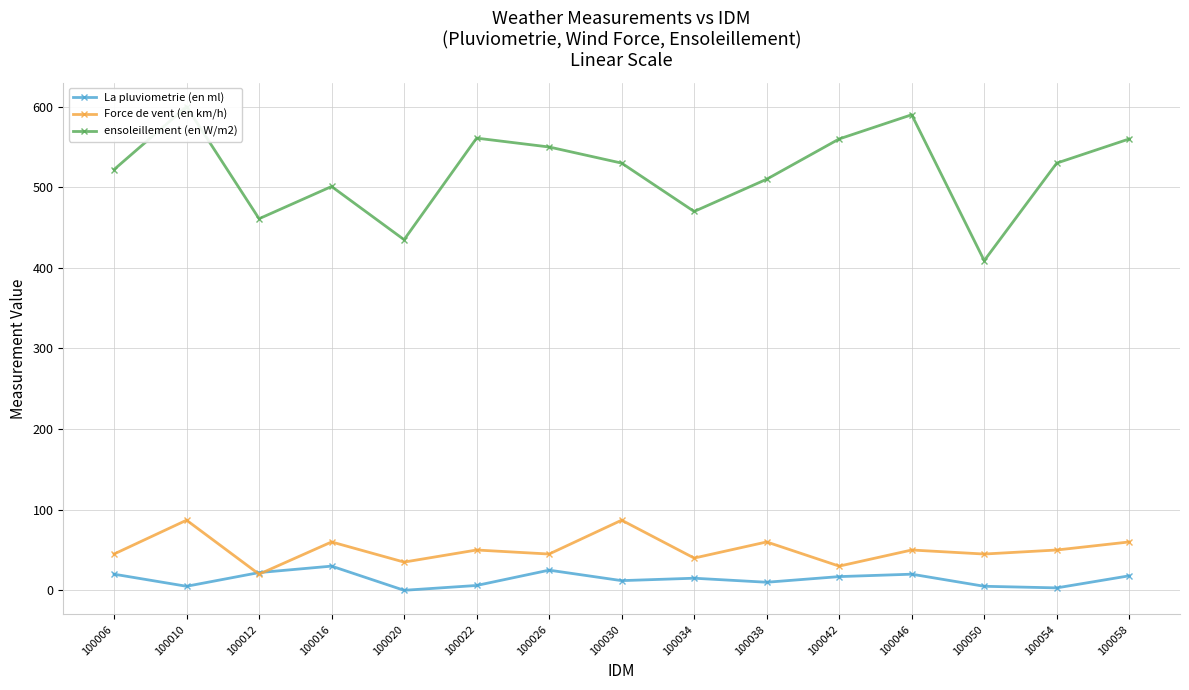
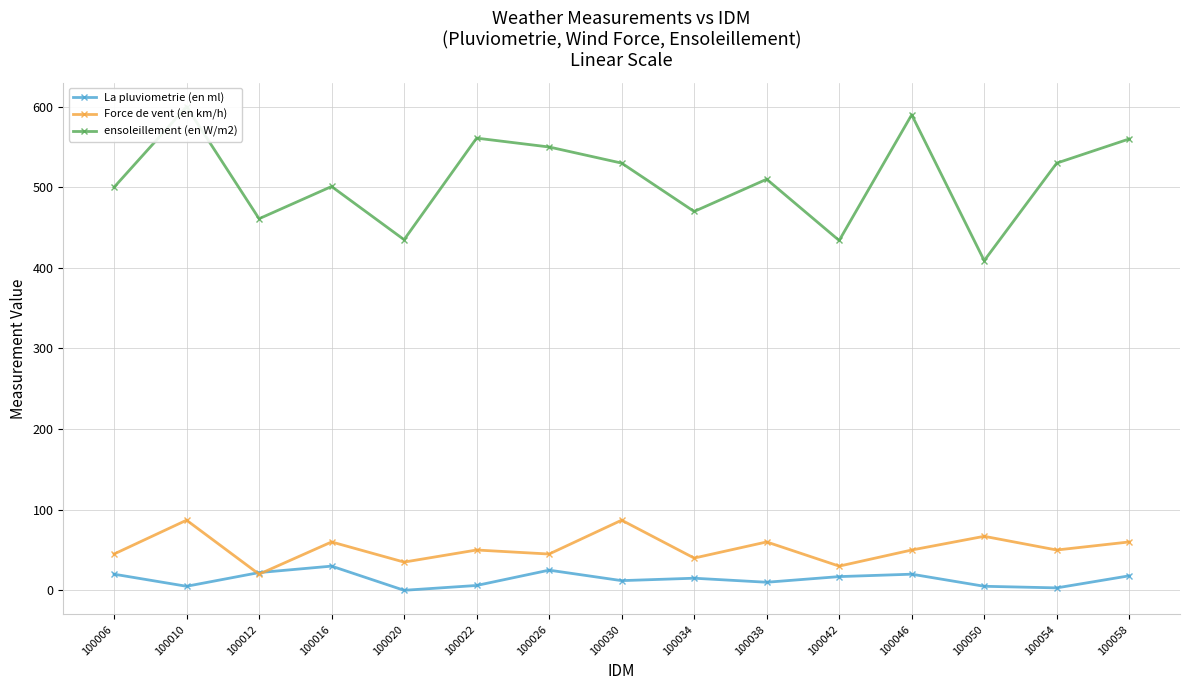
  {
    "La pluviometrie (en ml)": {
      "100006": 20,
      "100010": 10,
      "100016": 30,
      "100020": 0,
      "100022": 10,
      "100026": 30,
      "100030": 10,
      "100034": 20,
      "100038": 10,
      "100042": 20,
      "100046": 20,
      "100050": 10,
      "100054": 0,
      "100058": 20
    },
    "Force de vent (en km/h)": {
      "100006": 50,
      "100010": 90,
      "100016": 60,
      "100020": 40,
      "100022": 50,
      "100026": 50,
      "100030": 90,
      "100034": 40,
      "100038": 60,
      "100042": 30,
      "100046": 50,
-     "100050": 50,
+     "100050": 70,
      "100054": 50,
      "100058": 60
    },
    "ensoleillement (en W/m2)": {
-     "100006": 520,
+     "100006": 500,
      "100012": 460,
      "100016": 500,
      "100020": 440,
      "100022": 560,
      "100026": 550,
      "100030": 530,
      "100034": 470,
      "100038": 510,
-     "100042": 560,
+     "100042": 430,
      "100046": 590,
      "100050": 410,
      "100054": 530,
      "100058": 560
    }
  }
